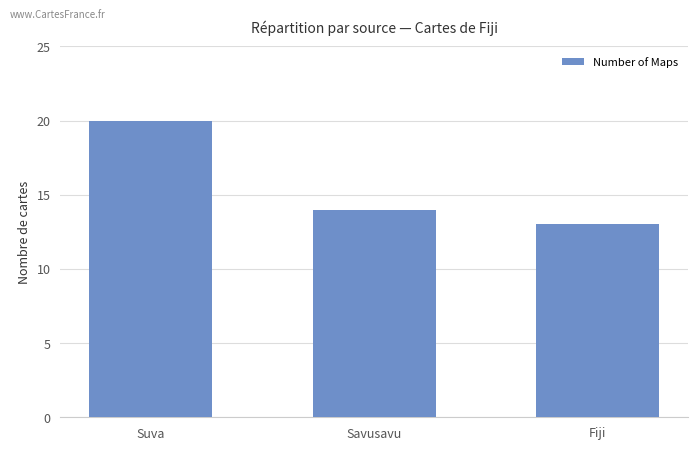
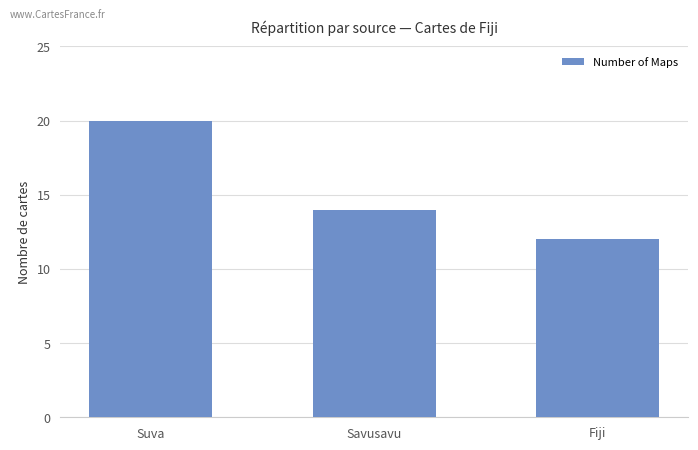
  {
    "Suva": 20,
    "Savusavu": 14,
-   "Fiji": 13
+   "Fiji": 12
  }
